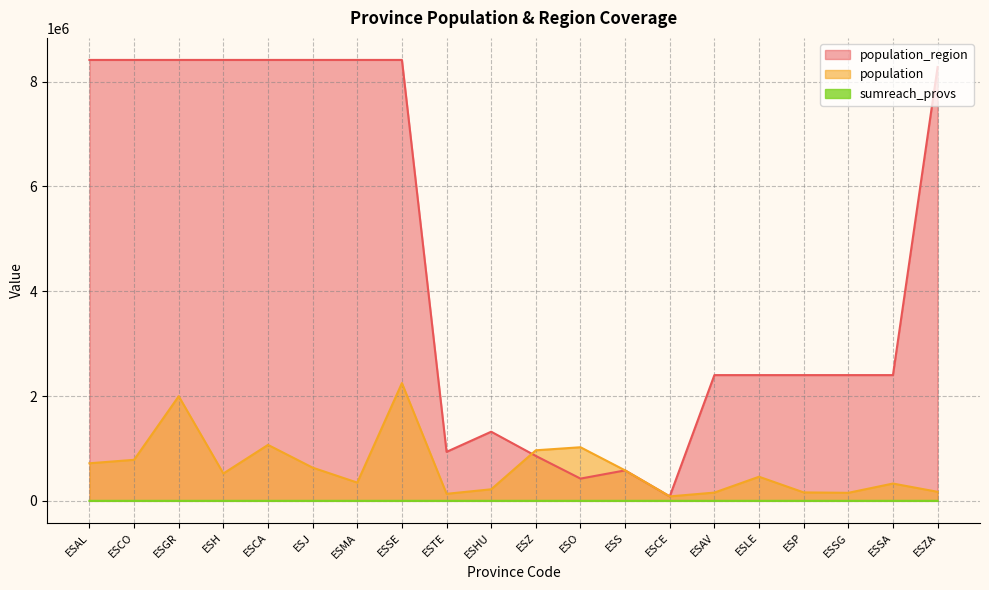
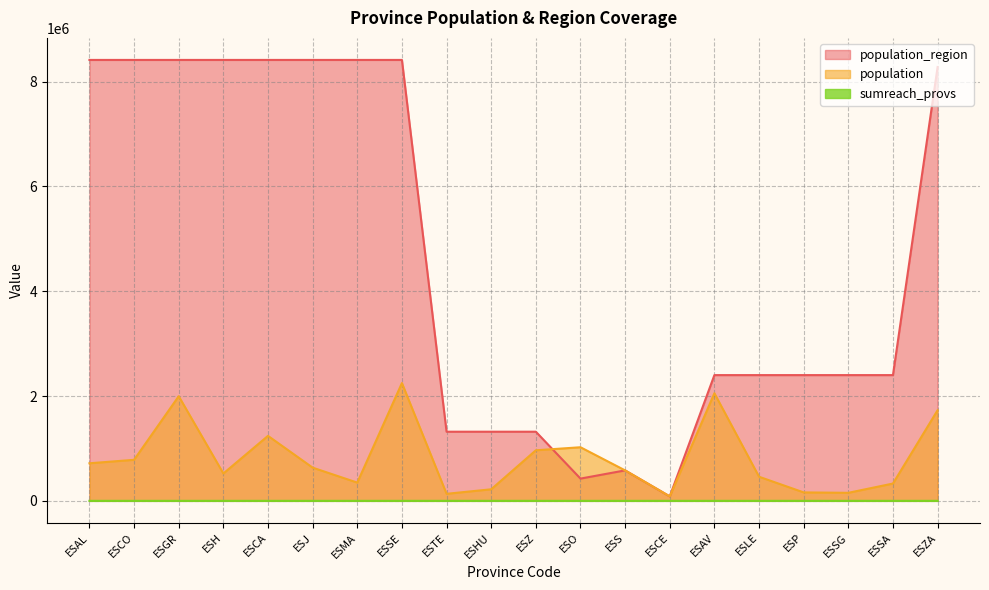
  {
    "population_region": {
      "ESAL": 8400000,
      "ESCO": 8400000,
      "ESGR": 8400000,
      "ESH": 8400000,
      "ESCA": 8400000,
      "ESJ": 8400000,
      "ESMA": 8400000,
      "ESSE": 8400000,
-     "ESTE": 900000,
+     "ESTE": 1300000,
      "ESHU": 1300000,
-     "ESZ": 900000,
+     "ESZ": 1300000,
      "ESO": 400000,
      "ESAV": 2400000,
      "ESLE": 2400000,
      "ESP": 2400000,
      "ESSG": 2400000,
      "ESSA": 2400000
    },
    "population": {
      "ESAL": 700000,
      "ESCO": 800000,
      "ESGR": 2000000,
      "ESH": 500000,
-     "ESCA": 1100000,
+     "ESCA": 1200000,
      "ESJ": 600000,
      "ESMA": 300000,
      "ESSE": 2200000,
      "ESTE": 100000,
      "ESHU": 200000,
      "ESZ": 1000000,
      "ESO": 1000000,
-     "ESAV": 200000,
+     "ESAV": 2100000,
      "ESLE": 500000,
      "ESP": 200000,
      "ESSG": 200000,
      "ESSA": 300000,
-     "ESZA": 200000
+     "ESZA": 1700000
    },
    "sumreach_provs": {
      "ESAL": 0,
      "ESCO": 0,
      "ESGR": 0,
      "ESH": 0,
      "ESCA": 0,
      "ESJ": 0,
      "ESMA": 0,
      "ESSE": 0,
      "ESTE": 0,
      "ESHU": 0,
      "ESZ": 0,
      "ESO": 0,
      "ESS": 0,
      "ESCE": 0,
      "ESAV": 0,
      "ESLE": 0,
      "ESP": 0,
      "ESSG": 0,
      "ESSA": 0,
      "ESZA": 0
    }
  }
